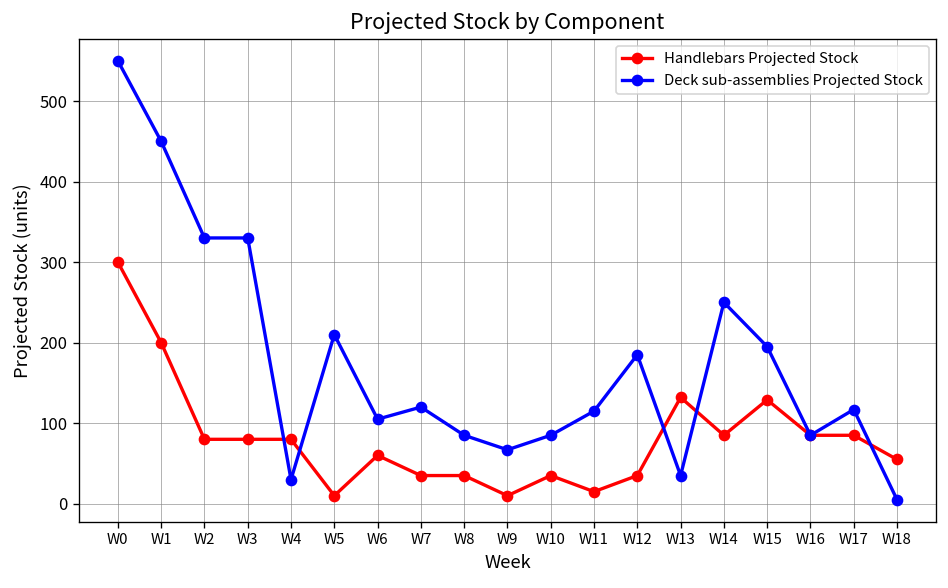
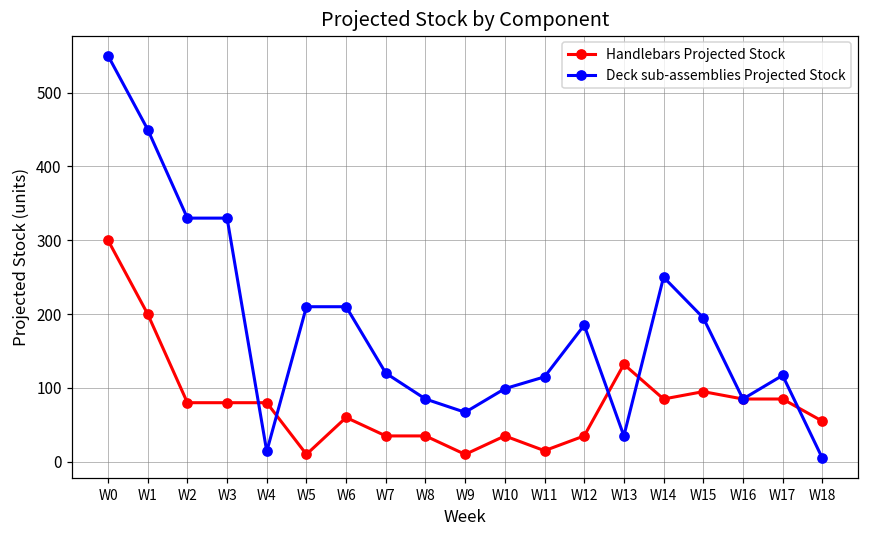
  {
    "Handlebars Projected Stock": {
      "W0": 300,
      "W1": 200,
      "W2": 80,
      "W3": 80,
      "W4": 80,
      "W5": 10,
      "W6": 60,
      "W7": 40,
      "W8": 40,
      "W9": 10,
      "W10": 40,
      "W11": 20,
      "W12": 40,
      "W13": 130,
      "W14": 90,
-     "W15": 130,
+     "W15": 100,
      "W17": 90,
      "W18": 60
    },
    "Deck sub-assemblies Projected Stock": {
      "W0": 550,
      "W1": 450,
      "W2": 330,
      "W3": 330,
-     "W4": 30,
+     "W4": 10,
      "W5": 210,
-     "W6": 110,
+     "W6": 210,
      "W7": 120,
      "W8": 90,
      "W9": 70,
-     "W10": 90,
+     "W10": 100,
      "W11": 120,
      "W12": 190,
      "W13": 40,
      "W14": 250,
      "W15": 200,
      "W17": 120,
      "W18": 10
    }
  }
